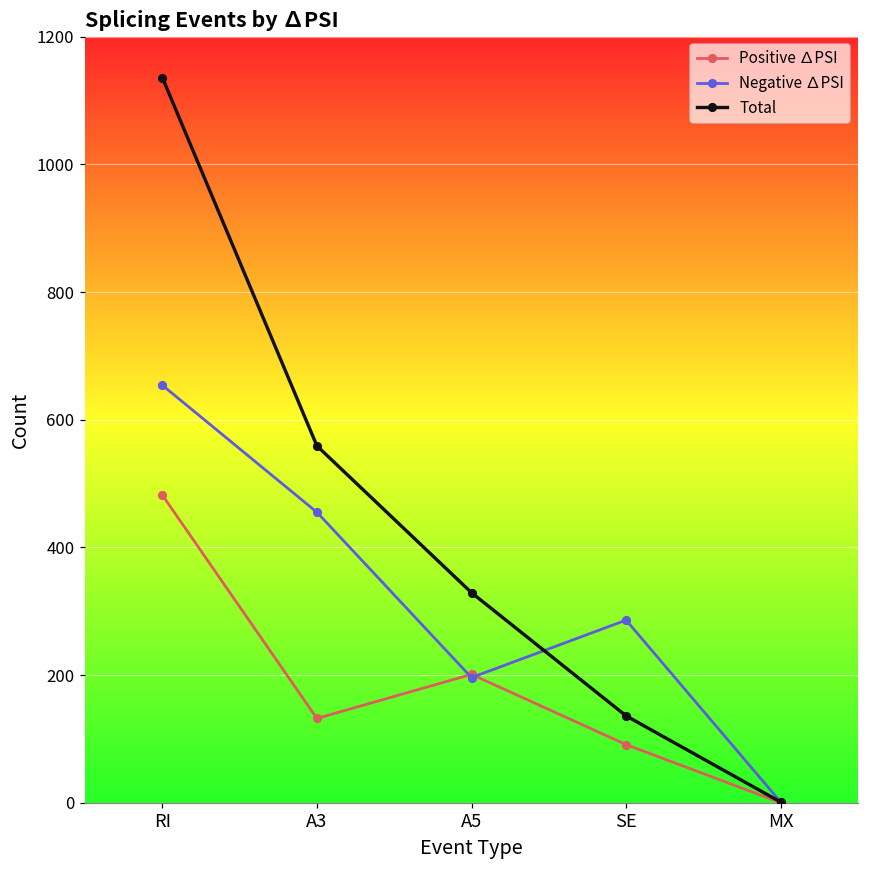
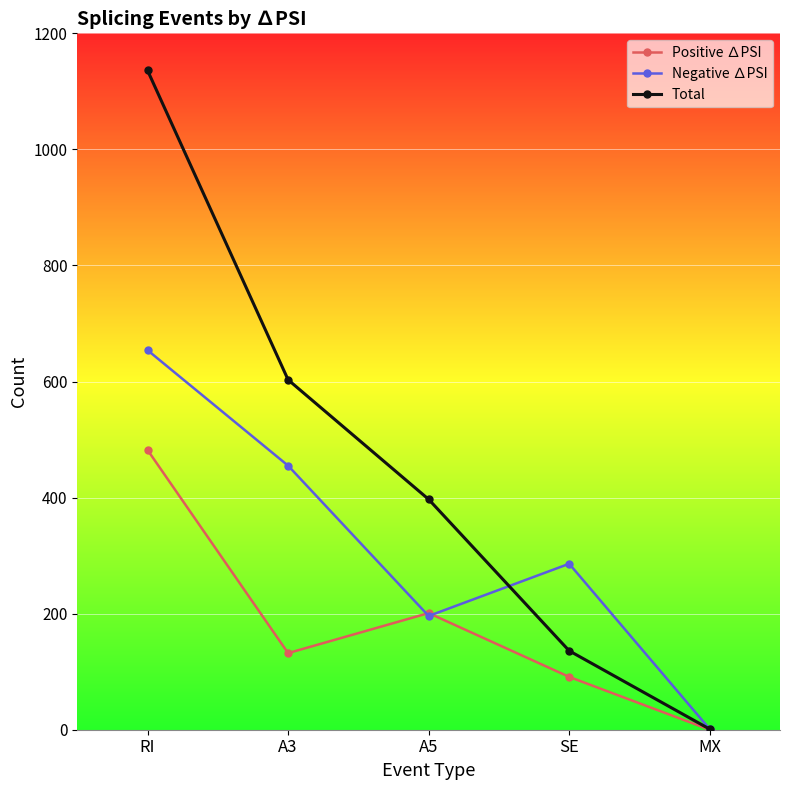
  {
    "Positive ∆PSI": {
      "RI": 480,
      "A3": 130,
      "A5": 200,
      "SE": 90
    },
    "Negative ∆PSI": {
      "RI": 650,
      "A3": 460,
      "A5": 200,
      "SE": 290
    },
    "Total": {
      "RI": 1140,
-     "A3": 560,
-     "A5": 330,
+     "A3": 600,
+     "A5": 400,
      "SE": 140
    }
  }
